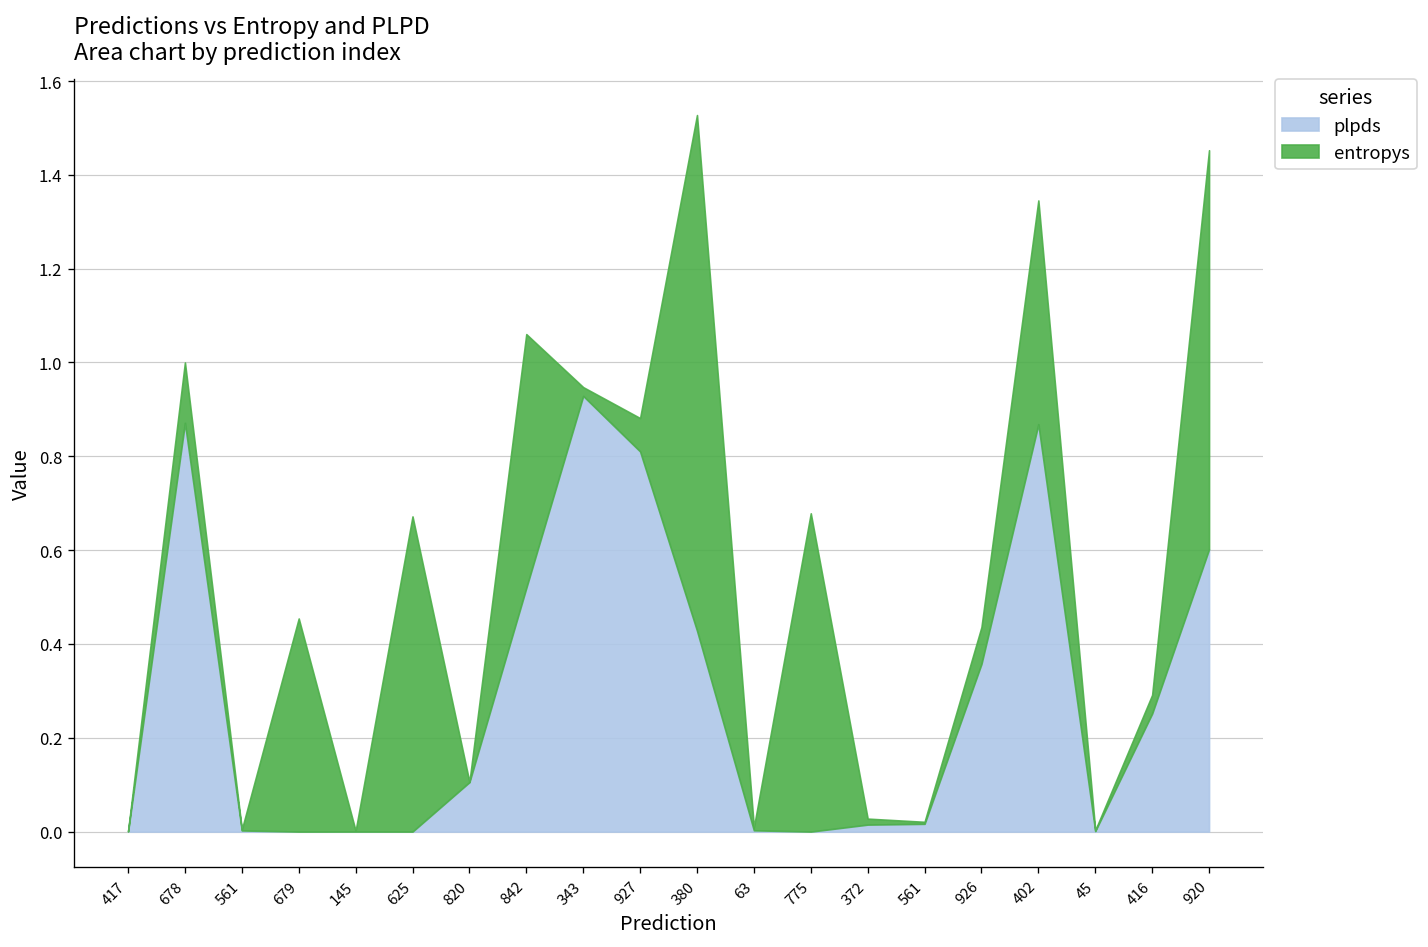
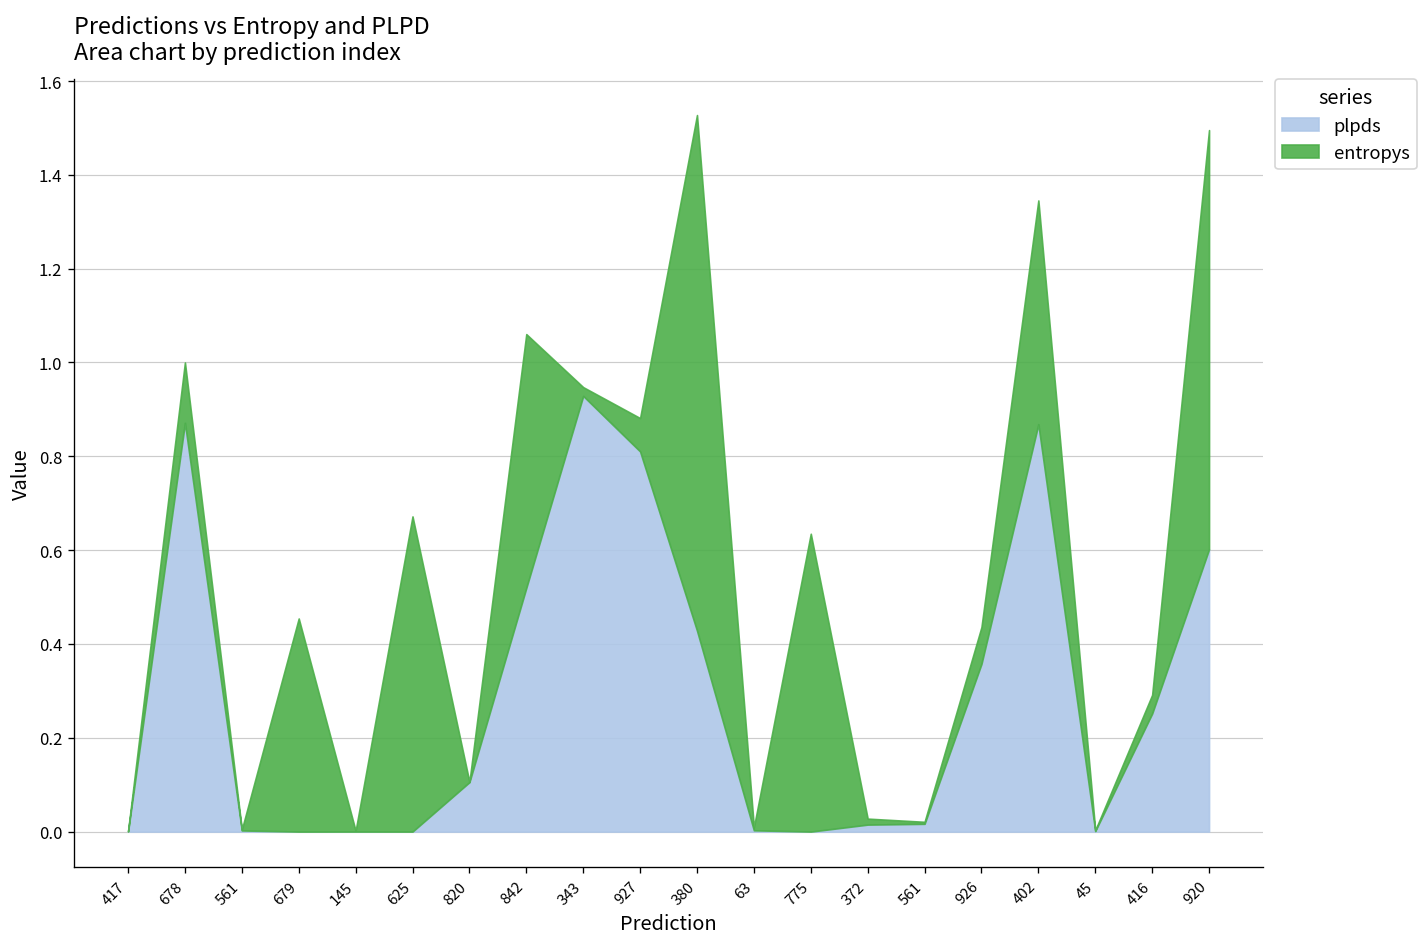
  {
    "plpds": {
      "678": 0.87,
      "679": 0.00,
      "625": 0.00,
      "842": 0.52,
      "343": 0.93,
      "927": 0.81,
      "380": 0.43,
      "775": 0.00,
      "372": 0.01,
      "926": 0.36,
      "402": 0.87,
      "416": 0.25,
      "920": 0.60
    },
    "entropys": {
      "678": 0.13,
      "679": 0.45,
      "625": 0.67,
      "842": 0.54,
      "343": 0.02,
      "927": 0.07,
      "380": 1.10,
-     "775": 0.68,
+     "775": 0.63,
      "372": 0.01,
      "926": 0.08,
      "402": 0.48,
      "416": 0.04,
-     "920": 0.85
+     "920": 0.89
    }
  }
